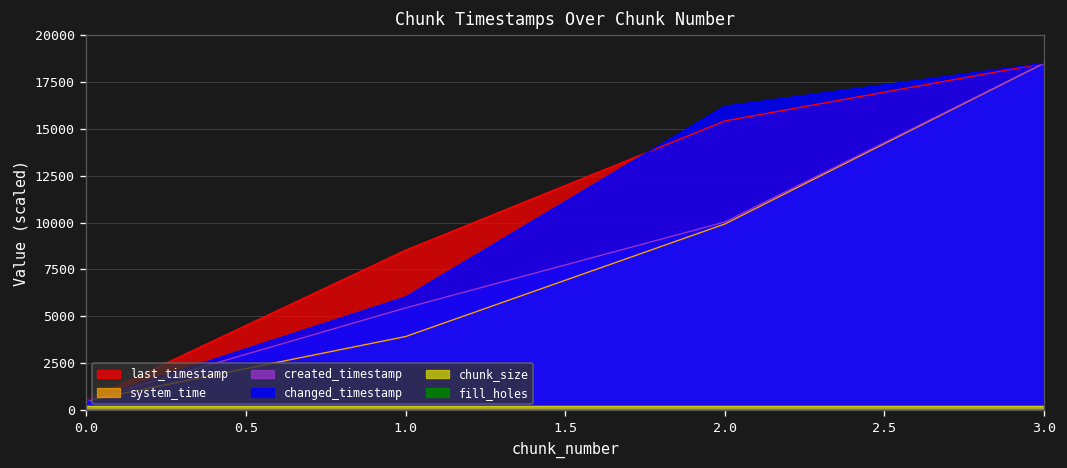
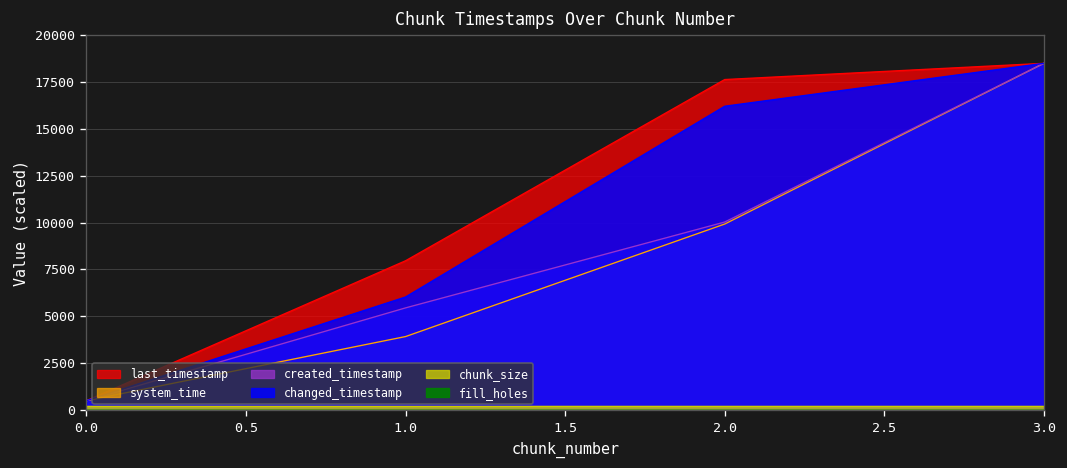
  {
    "last_timestamp": {
-     "1.0": 8500,
-     "2.0": 15400
+     "1.0": 8000,
+     "2.0": 17600
    },
    "system_time": {
      "1.0": 3900
    },
    "created_timestamp": {
      "1.0": 5500
    },
    "changed_timestamp": {
      "1.0": 6000,
      "2.0": 16200
    },
    "chunk_size": {
      "0.0": 200,
      "1.0": 200,
      "2.0": 200,
      "3.0": 200
    },
    "fill_holes": {
      "0.0": 0,
      "1.0": 0,
      "2.0": 0,
      "3.0": 0
    }
  }
